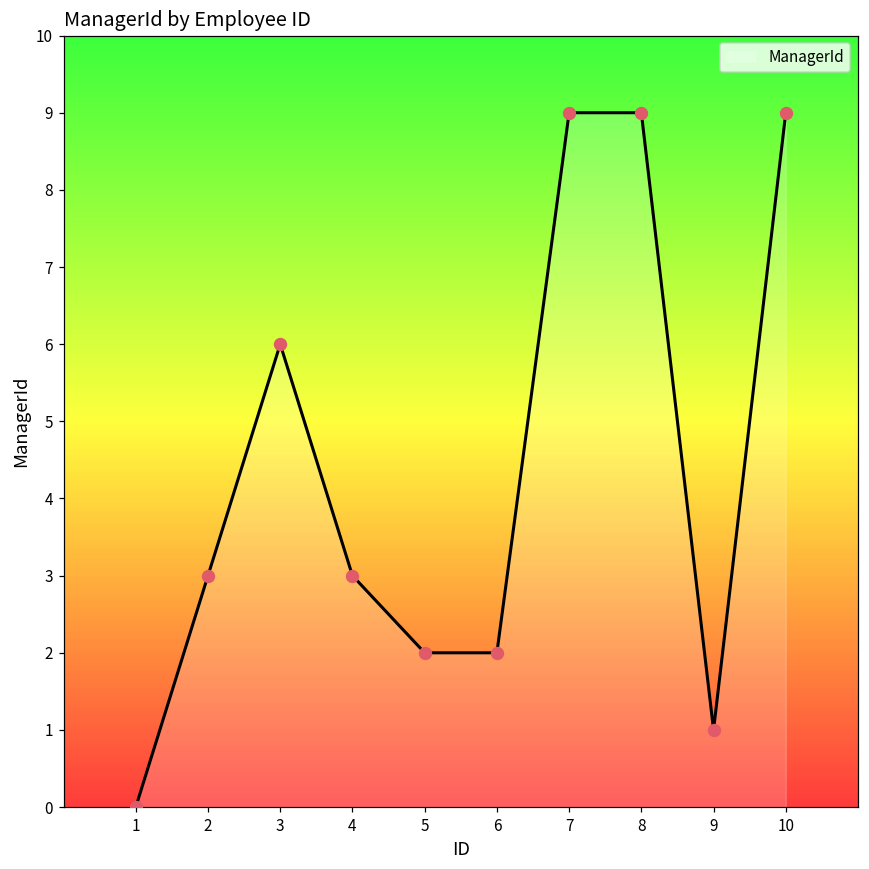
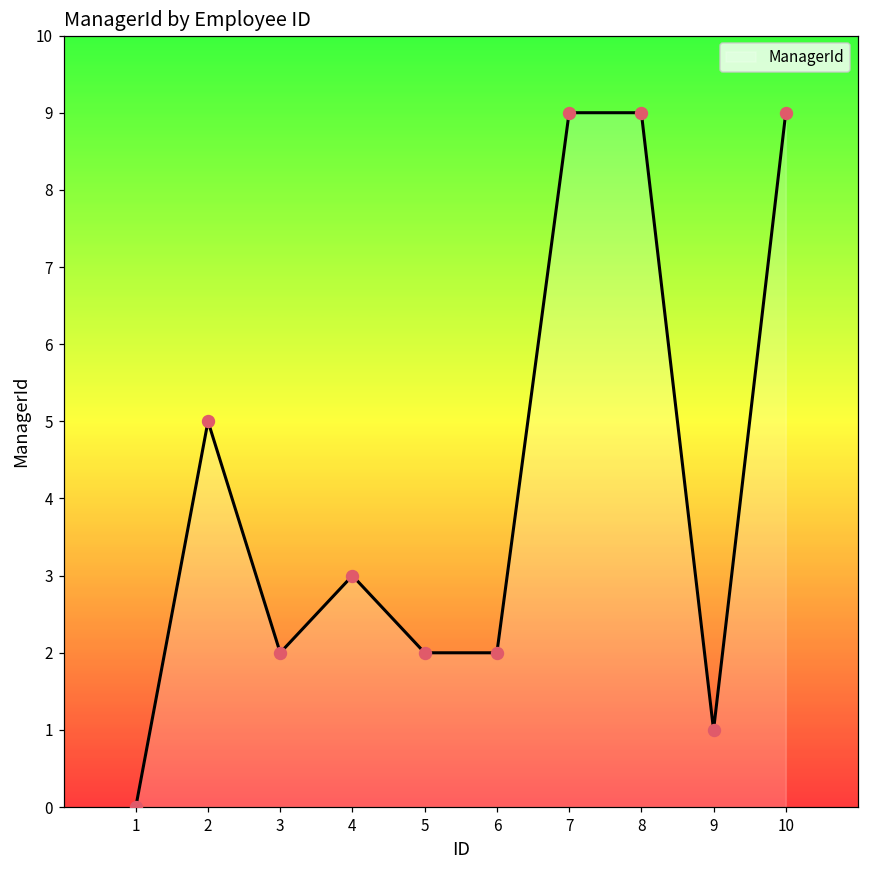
  {
    "1": 0,
-   "2": 3,
-   "3": 6,
+   "2": 5,
+   "3": 2,
    "4": 3,
    "5": 2,
    "6": 2,
    "7": 9,
    "8": 9,
    "9": 1,
    "10": 9
  }
